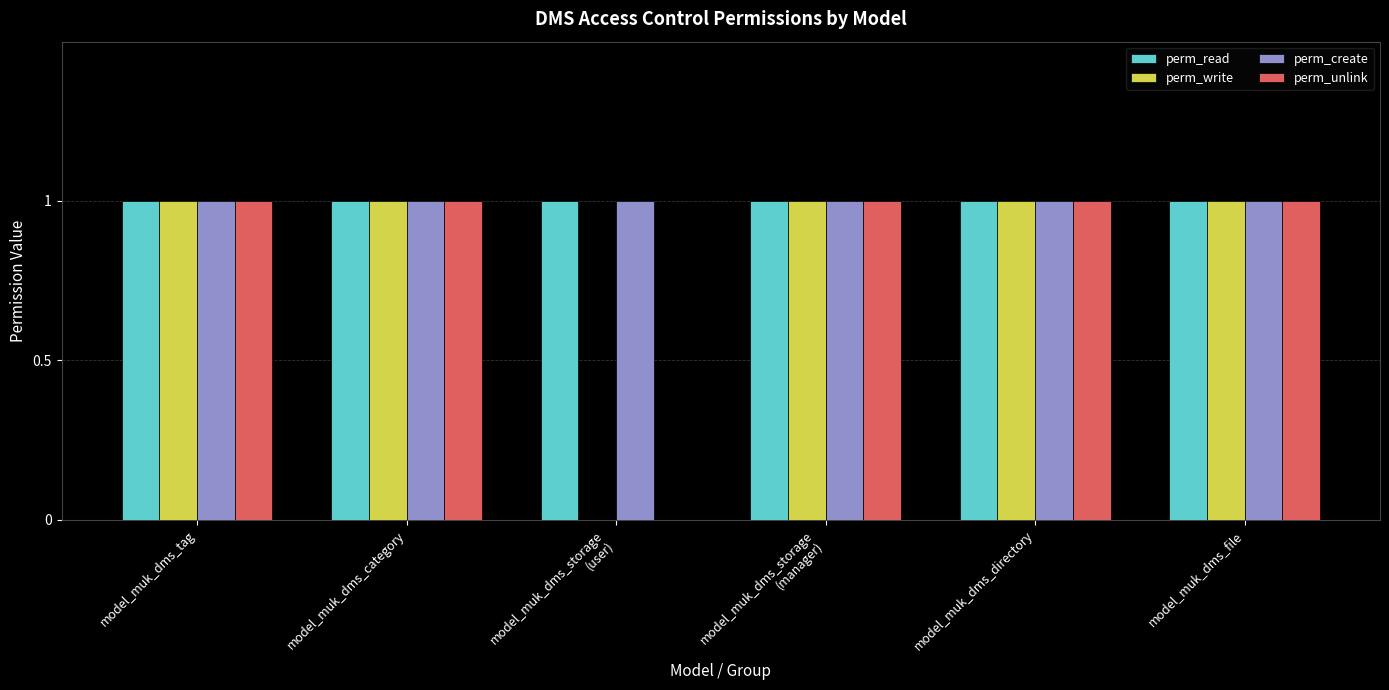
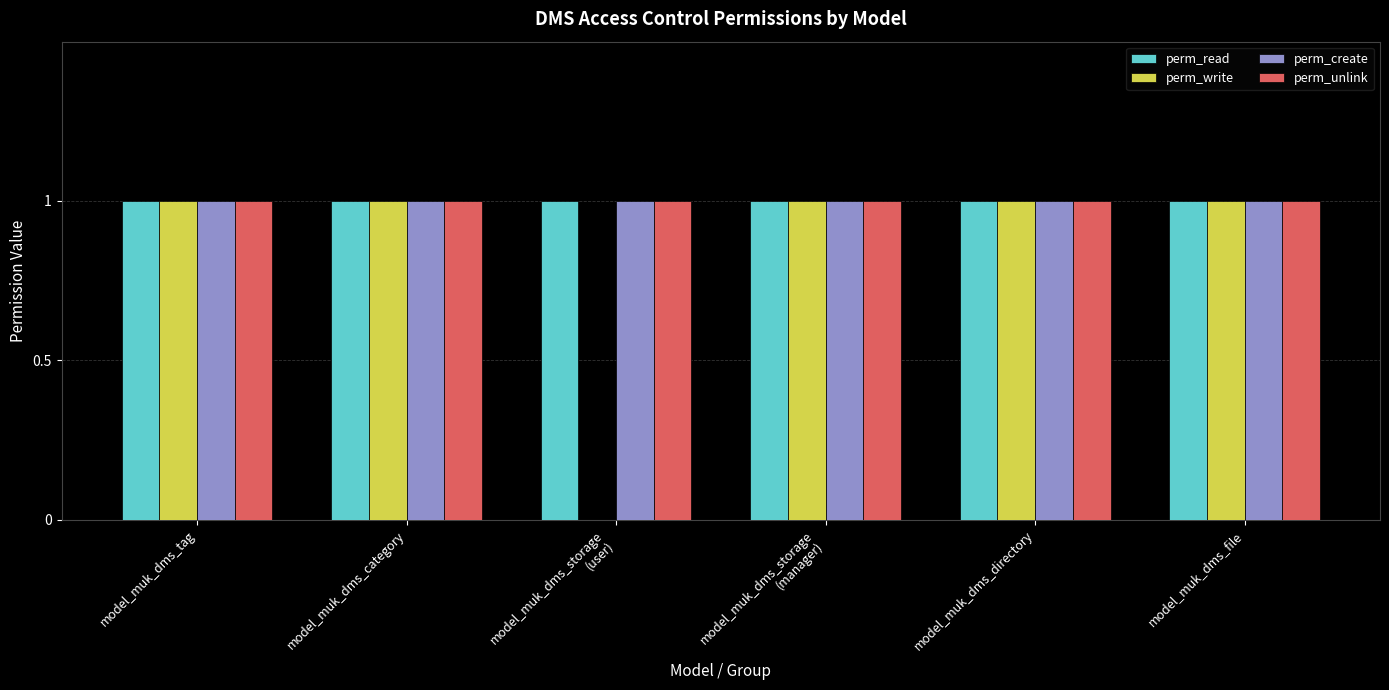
  {
    "perm_read": {
      "model_muk_dms_tag": 1,
      "model_muk_dms_category": 1,
      "model_muk_dms_storage (user)": 1,
      "model_muk_dms_storage (manager)": 1,
      "model_muk_dms_directory": 1,
      "model_muk_dms_file": 1
    },
    "perm_write": {
      "model_muk_dms_tag": 1,
      "model_muk_dms_category": 1,
      "model_muk_dms_storage (user)": 0,
      "model_muk_dms_storage (manager)": 1,
      "model_muk_dms_directory": 1,
      "model_muk_dms_file": 1
    },
    "perm_create": {
      "model_muk_dms_tag": 1,
      "model_muk_dms_category": 1,
      "model_muk_dms_storage (user)": 1,
      "model_muk_dms_storage (manager)": 1,
      "model_muk_dms_directory": 1,
      "model_muk_dms_file": 1
    },
    "perm_unlink": {
      "model_muk_dms_tag": 1,
      "model_muk_dms_category": 1,
-     "model_muk_dms_storage (user)": 0,
+     "model_muk_dms_storage (user)": 1,
      "model_muk_dms_storage (manager)": 1,
      "model_muk_dms_directory": 1,
      "model_muk_dms_file": 1
    }
  }
